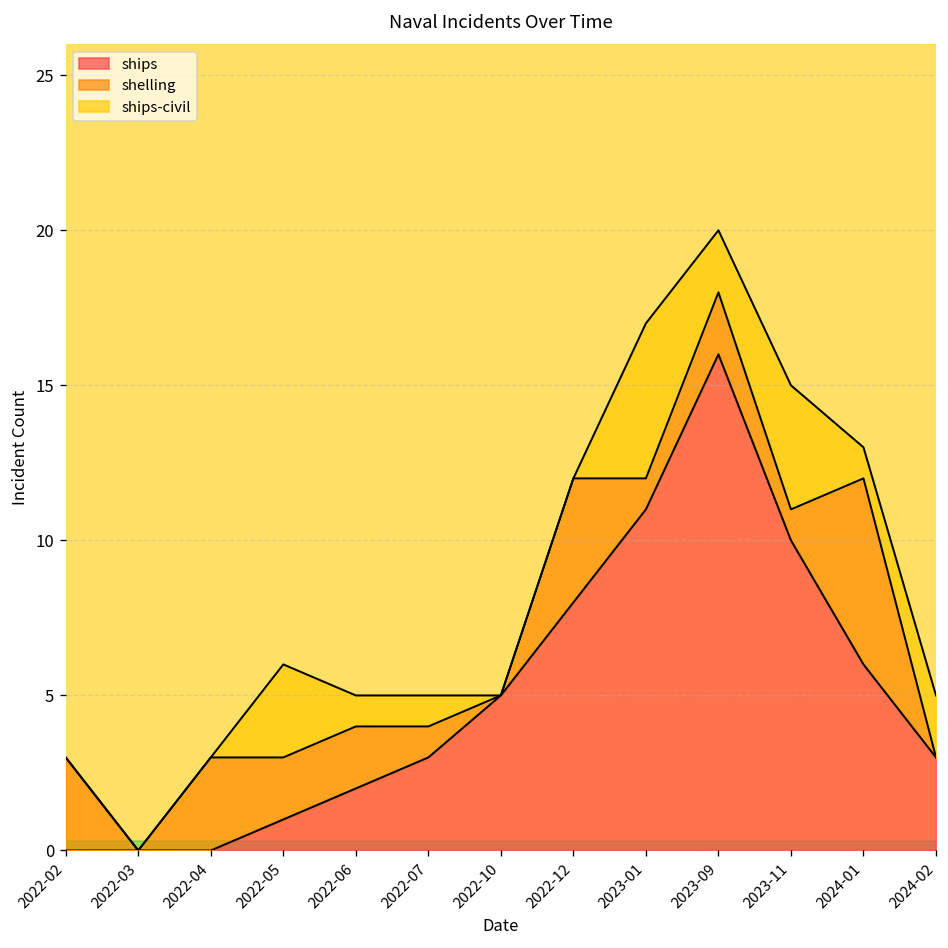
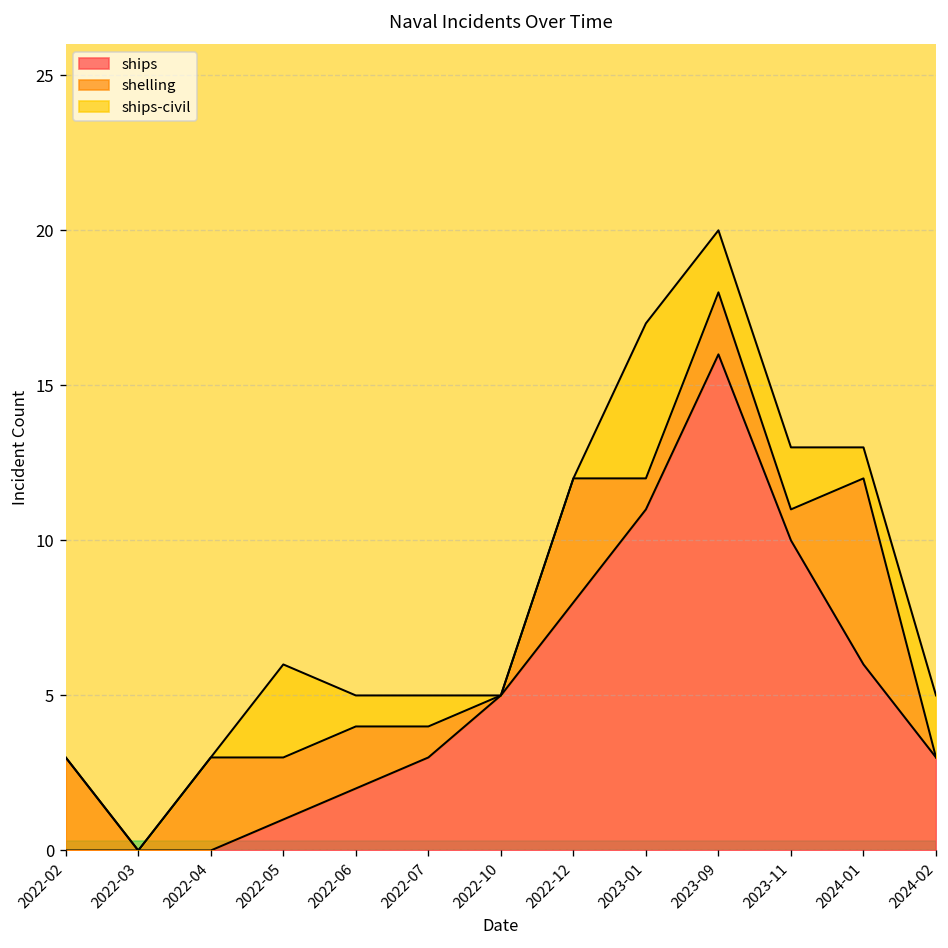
  {
    "ships": {
      "2022-02": 0,
      "2022-04": 0,
      "2022-05": 1,
      "2022-06": 2,
      "2022-07": 3,
      "2022-12": 8,
      "2023-01": 11,
      "2023-09": 16,
      "2023-11": 10,
      "2024-01": 6
    },
    "shelling": {
      "2022-05": 2,
      "2022-06": 2,
      "2022-07": 1,
      "2023-01": 1,
      "2023-09": 2,
      "2023-11": 1,
      "2024-01": 6
    },
    "ships-civil": {
      "2022-05": 3,
      "2022-06": 1,
      "2022-07": 1,
      "2023-01": 5,
      "2023-09": 2,
-     "2023-11": 4,
+     "2023-11": 2,
      "2024-01": 1,
      "2024-02": 2
    }
  }
